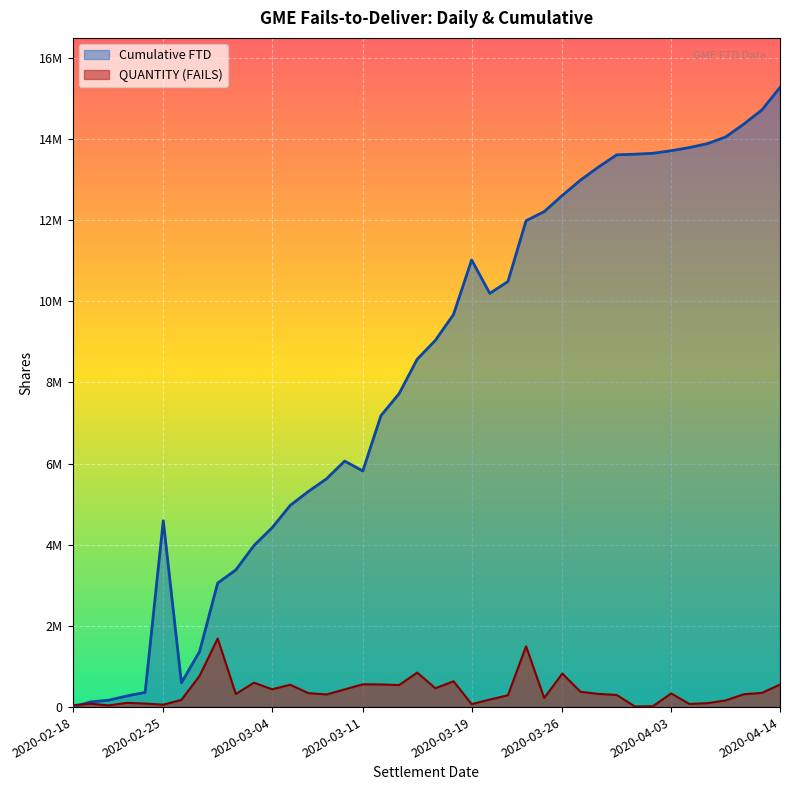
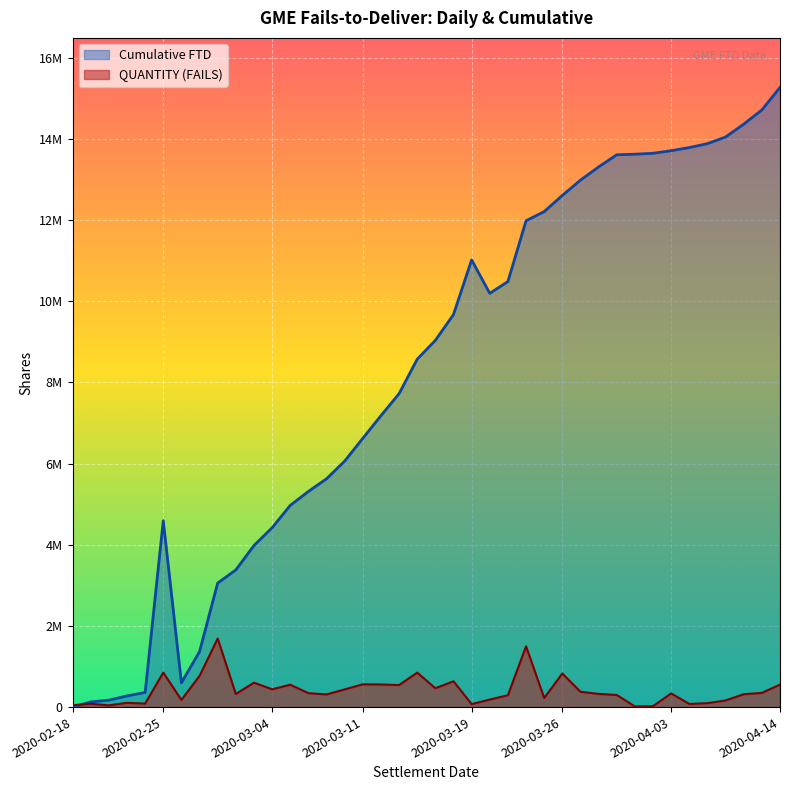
  {
    "Cumulative FTD": {
      "2020-02-25": 4600000,
      "2020-03-04": 4400000,
-     "2020-03-11": 5800000,
+     "2020-03-11": 6600000,
      "2020-03-19": 11000000,
      "2020-03-26": 12600000,
      "2020-04-03": 13700000,
      "2020-04-14": 15300000
    },
    "QUANTITY (FAILS)": {
-     "2020-02-25": 100000,
+     "2020-02-25": 800000,
      "2020-03-04": 400000,
      "2020-03-11": 600000,
      "2020-03-19": 100000,
      "2020-03-26": 800000,
      "2020-04-03": 300000,
      "2020-04-14": 600000
    }
  }
